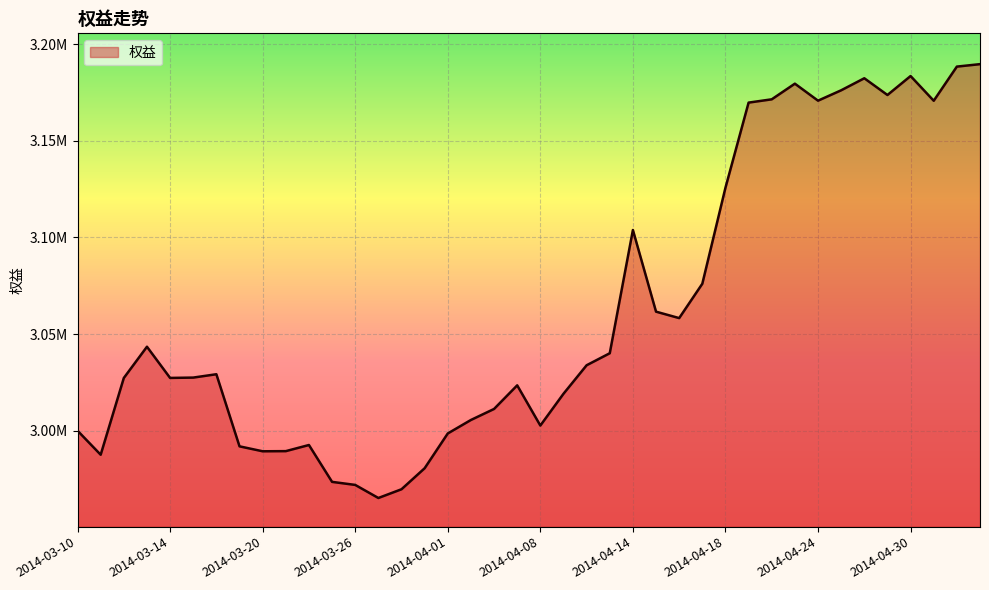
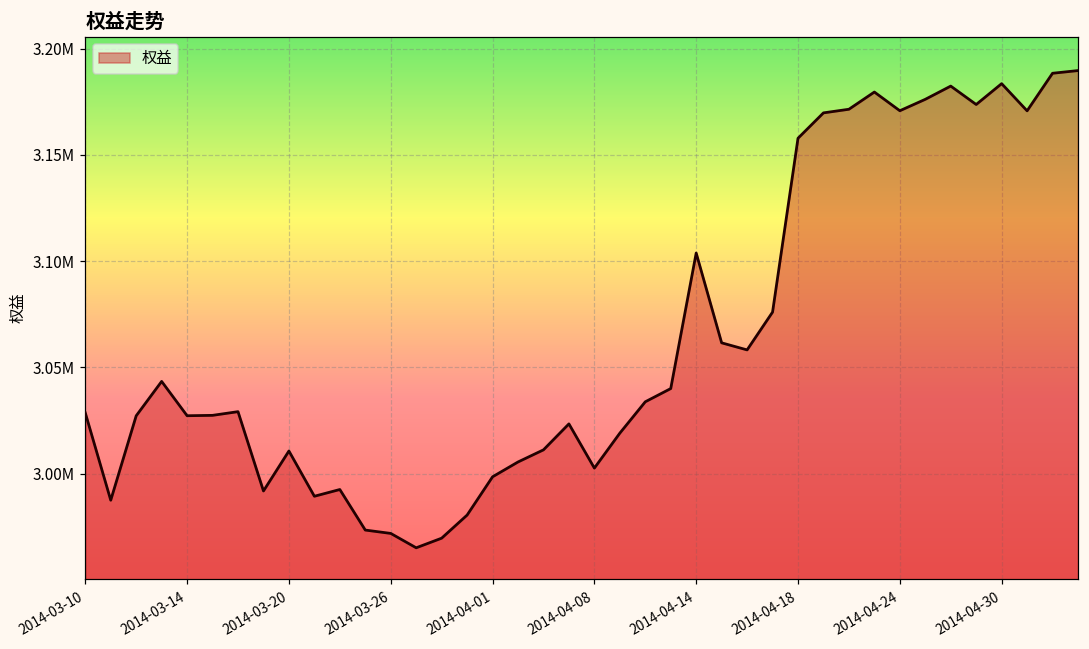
  {
-   "2014-03-10": 3000000,
+   "2014-03-10": 3029000,
    "2014-03-14": 3027000,
-   "2014-03-20": 2989000,
+   "2014-03-20": 3011000,
    "2014-03-26": 2972000,
    "2014-04-01": 2999000,
    "2014-04-08": 3003000,
    "2014-04-14": 3104000,
-   "2014-04-18": 3126000,
+   "2014-04-18": 3158000,
    "2014-04-24": 3171000,
    "2014-04-30": 3184000
  }
